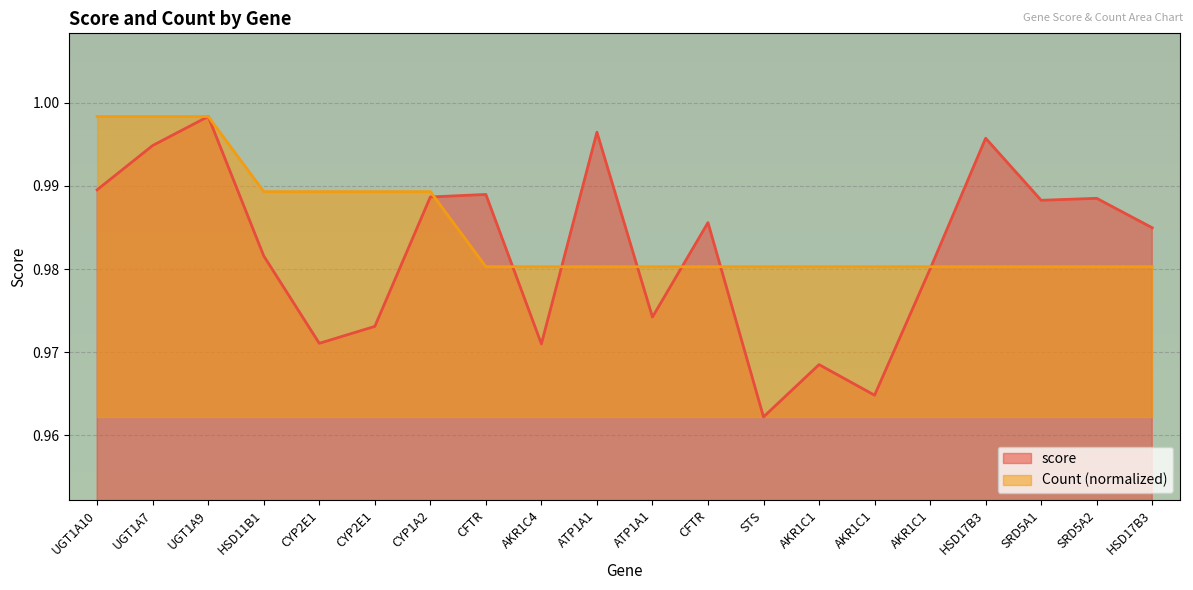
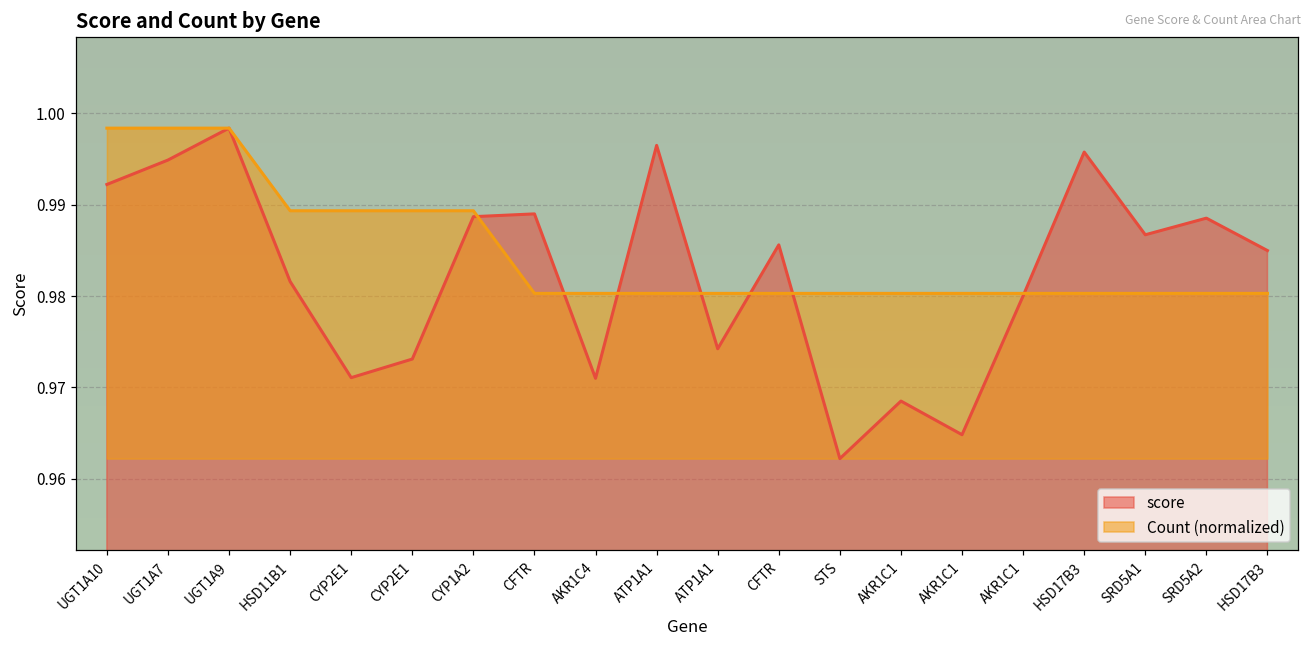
  {
    "score": {
-     "UGT1A10": 0.990,
+     "UGT1A10": 0.992,
      "UGT1A7": 0.995,
      "HSD11B1": 0.982,
      "CYP1A2": 0.989,
      "AKR1C4": 0.971,
      "STS": 0.962,
-     "SRD5A1": 0.988,
+     "SRD5A1": 0.987,
      "SRD5A2": 0.989
    },
    "Count (normalized)": {
      "UGT1A10": 0.998,
      "UGT1A7": 0.998,
      "HSD11B1": 0.989,
      "CYP1A2": 0.989,
      "AKR1C4": 0.980,
      "STS": 0.018,
      "SRD5A1": 0.980,
      "SRD5A2": 0.980
    }
  }
